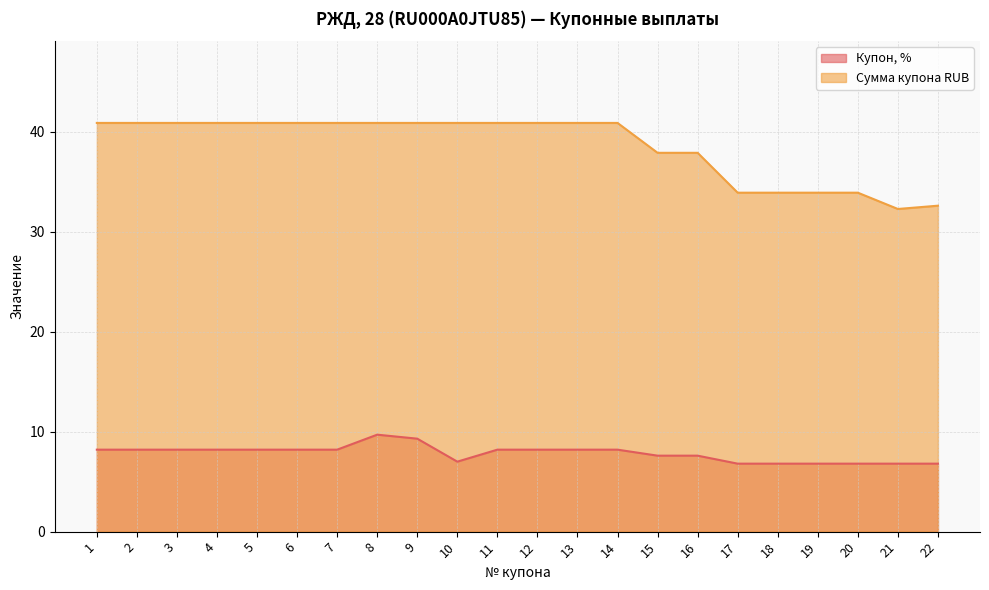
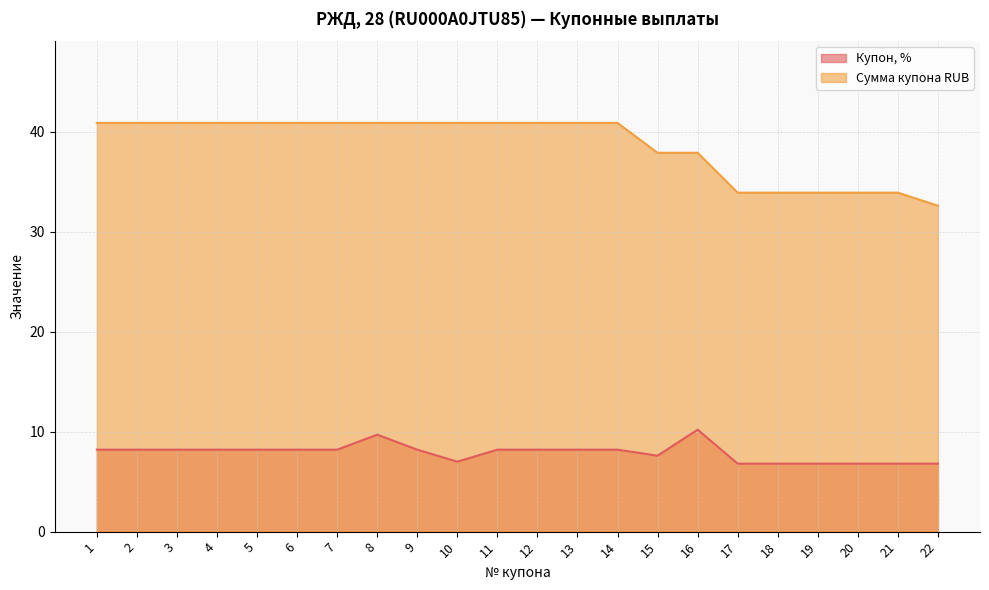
  {
    "Купон, %": {
      "1": 8,
      "2": 8,
      "3": 8,
      "4": 8,
      "5": 8,
      "6": 8,
      "7": 8,
      "8": 10,
-     "9": 9,
+     "9": 8,
      "10": 7,
      "11": 8,
      "12": 8,
      "13": 8,
      "14": 8,
      "15": 8,
-     "16": 8,
+     "16": 10,
      "17": 7,
      "18": 7,
      "19": 7,
      "20": 7,
      "21": 7,
      "22": 7
    },
    "Сумма купона RUB": {
      "1": 41,
      "2": 41,
      "3": 41,
      "4": 41,
      "5": 41,
      "6": 41,
      "7": 41,
      "8": 41,
      "9": 41,
      "10": 41,
      "11": 41,
      "12": 41,
      "13": 41,
      "14": 41,
      "15": 38,
      "16": 38,
      "17": 34,
      "18": 34,
      "19": 34,
      "20": 34,
-     "21": 32,
+     "21": 34,
      "22": 33
    }
  }
